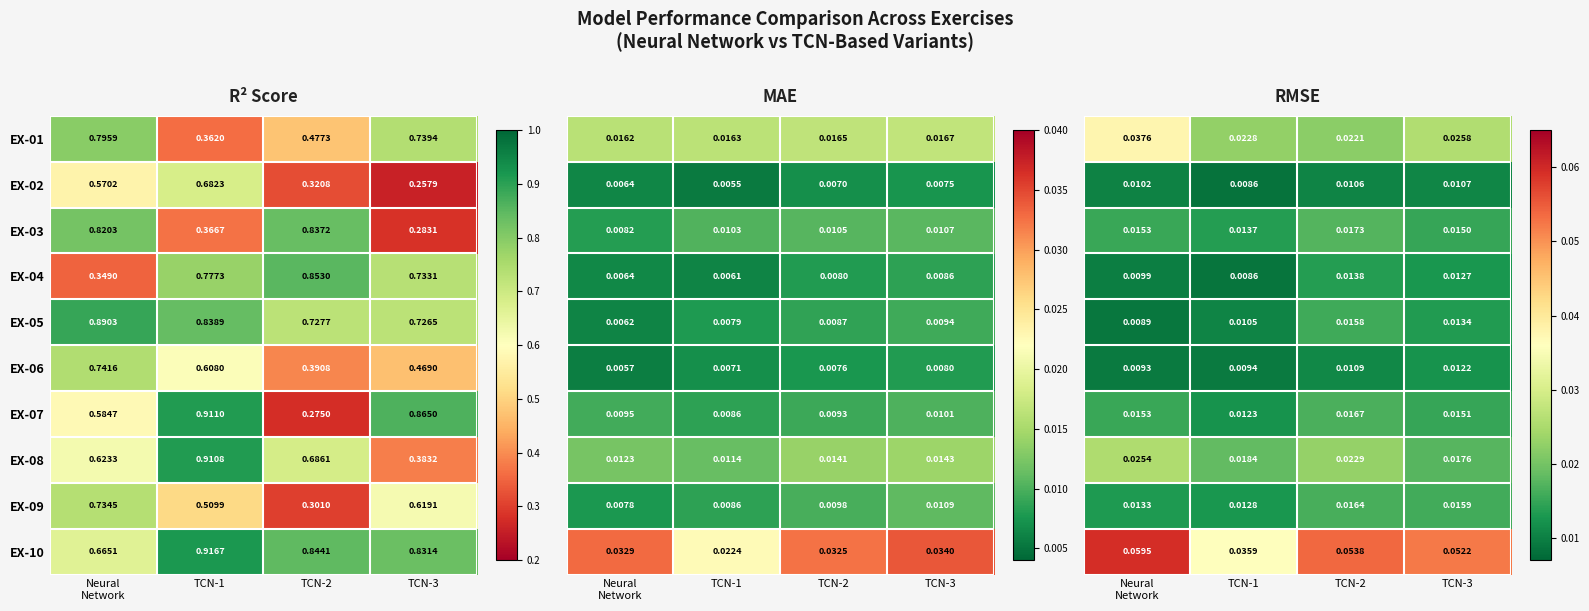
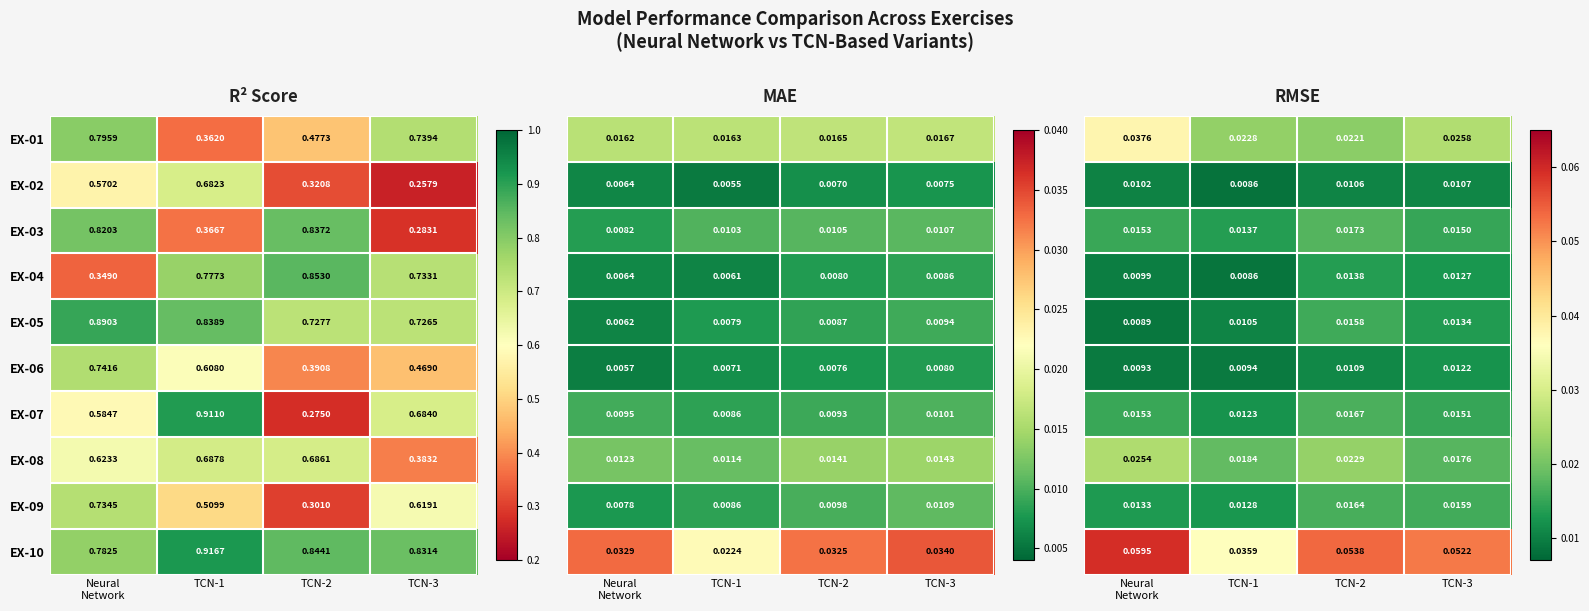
  {
    "R² Score": {
      "EX-01": {
        "Neural Network": 0.7959,
        "TCN-1": 0.3620,
        "TCN-2": 0.4773,
        "TCN-3": 0.7394
      },
      "EX-02": {
        "Neural Network": 0.5702,
        "TCN-1": 0.6823,
        "TCN-2": 0.3208,
        "TCN-3": 0.2579
      },
      "EX-03": {
        "Neural Network": 0.8203,
        "TCN-1": 0.3667,
        "TCN-2": 0.8372,
        "TCN-3": 0.2831
      },
      "EX-04": {
        "Neural Network": 0.3490,
        "TCN-1": 0.7773,
        "TCN-2": 0.8530,
        "TCN-3": 0.7331
      },
      "EX-05": {
        "Neural Network": 0.8903,
        "TCN-1": 0.8389,
        "TCN-2": 0.7277,
        "TCN-3": 0.7265
      },
      "EX-06": {
        "Neural Network": 0.7416,
        "TCN-1": 0.6080,
        "TCN-2": 0.3908,
        "TCN-3": 0.4690
      },
      "EX-07": {
        "Neural Network": 0.5847,
        "TCN-1": 0.9110,
        "TCN-2": 0.2750,
-       "TCN-3": 0.8650
+       "TCN-3": 0.6840
      },
      "EX-08": {
        "Neural Network": 0.6233,
-       "TCN-1": 0.9108,
+       "TCN-1": 0.6878,
        "TCN-2": 0.6861,
        "TCN-3": 0.3832
      },
      "EX-09": {
        "Neural Network": 0.7345,
        "TCN-1": 0.5099,
        "TCN-2": 0.3010,
        "TCN-3": 0.6191
      },
      "EX-10": {
-       "Neural Network": 0.6651,
+       "Neural Network": 0.7825,
        "TCN-1": 0.9167,
        "TCN-2": 0.8441,
        "TCN-3": 0.8314
      }
    }
  }
